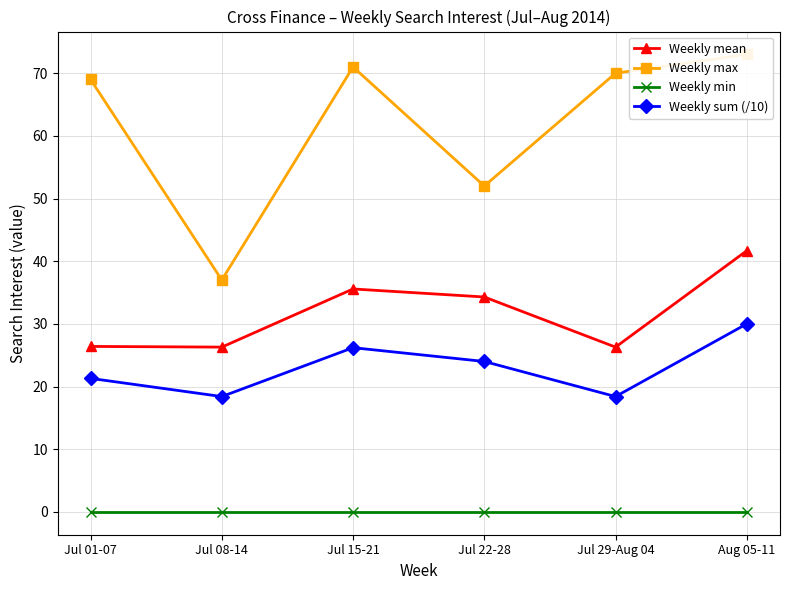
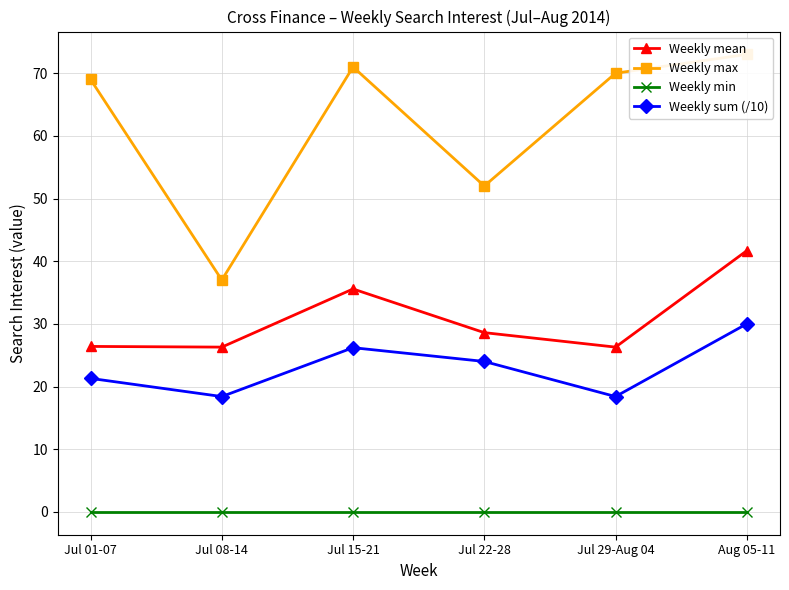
  {
    "Weekly mean": {
      "Jul 01-07": 26,
      "Jul 08-14": 26,
      "Jul 15-21": 36,
-     "Jul 22-28": 34,
+     "Jul 22-28": 29,
      "Jul 29-Aug 04": 26,
      "Aug 05-11": 42
    },
    "Weekly max": {
      "Jul 01-07": 69,
      "Jul 08-14": 37,
      "Jul 15-21": 71,
      "Jul 22-28": 52,
      "Jul 29-Aug 04": 70
    },
    "Weekly min": {
      "Jul 01-07": 0,
      "Jul 08-14": 0,
      "Jul 15-21": 0,
      "Jul 22-28": 0,
      "Jul 29-Aug 04": 0,
      "Aug 05-11": 0
    },
    "Weekly sum (/10)": {
      "Jul 01-07": 21,
      "Jul 08-14": 18,
      "Jul 15-21": 26,
      "Jul 22-28": 24,
      "Jul 29-Aug 04": 18,
      "Aug 05-11": 30
    }
  }
